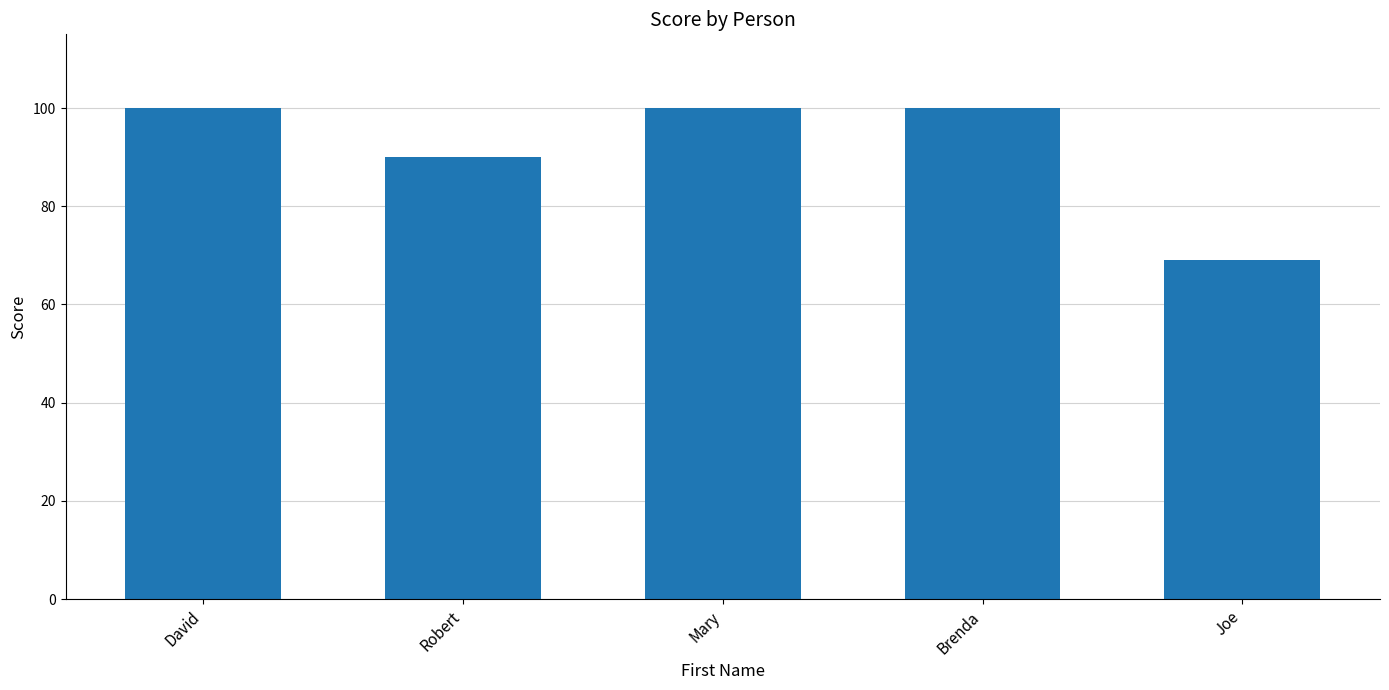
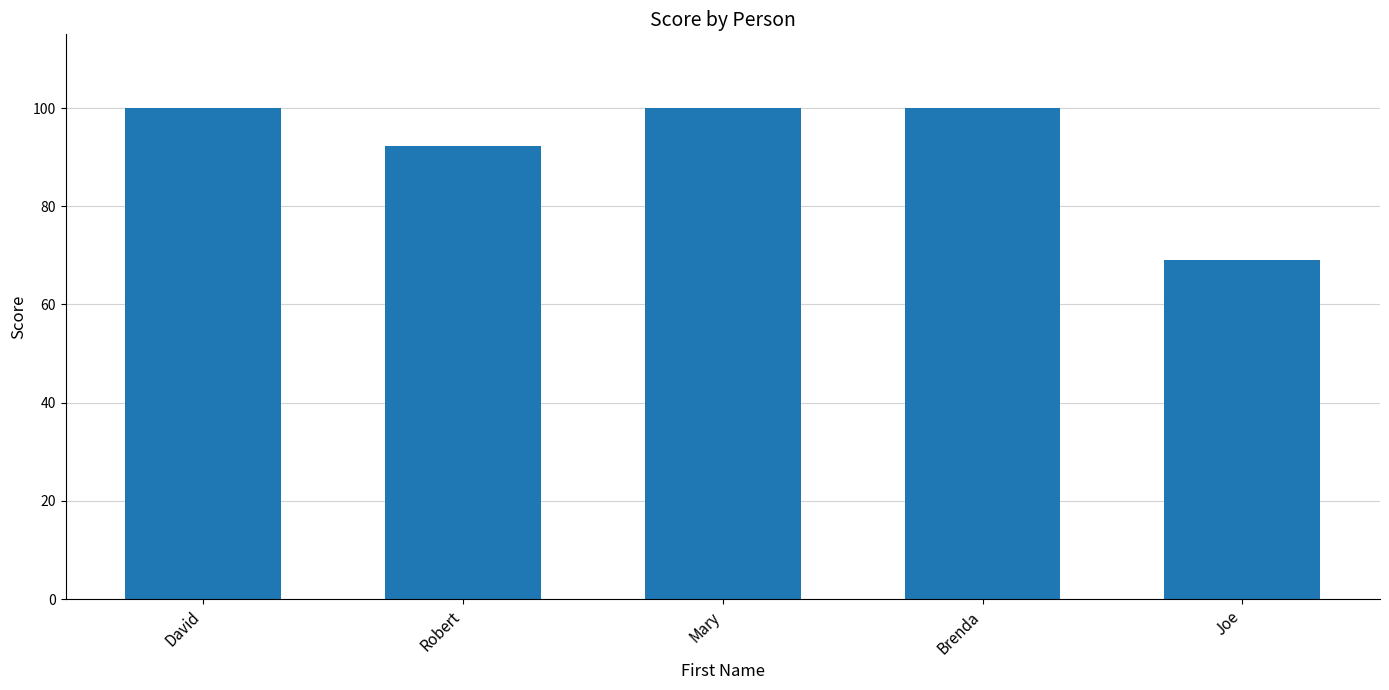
  {
    "David": 100,
-   "Robert": 90,
+   "Robert": 92,
    "Mary": 100,
    "Brenda": 100,
    "Joe": 69
  }
